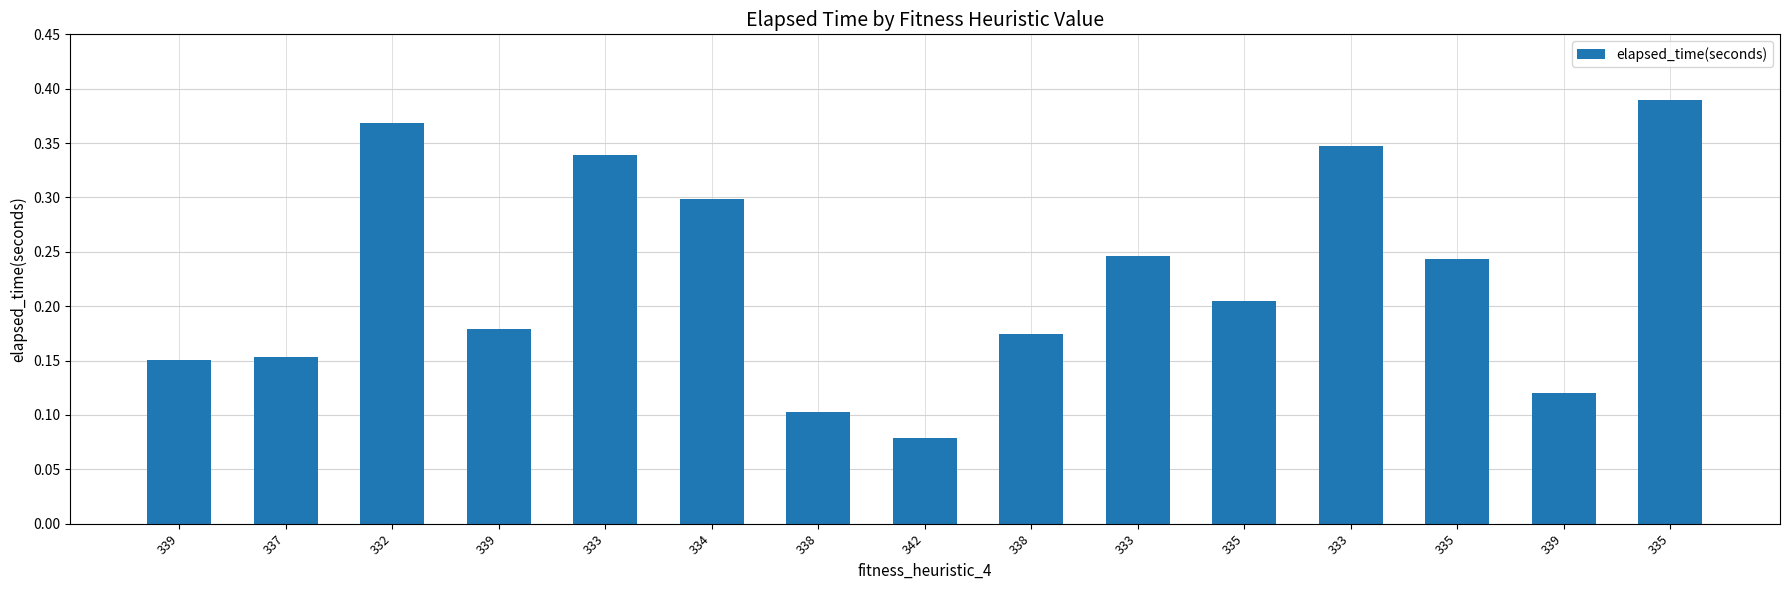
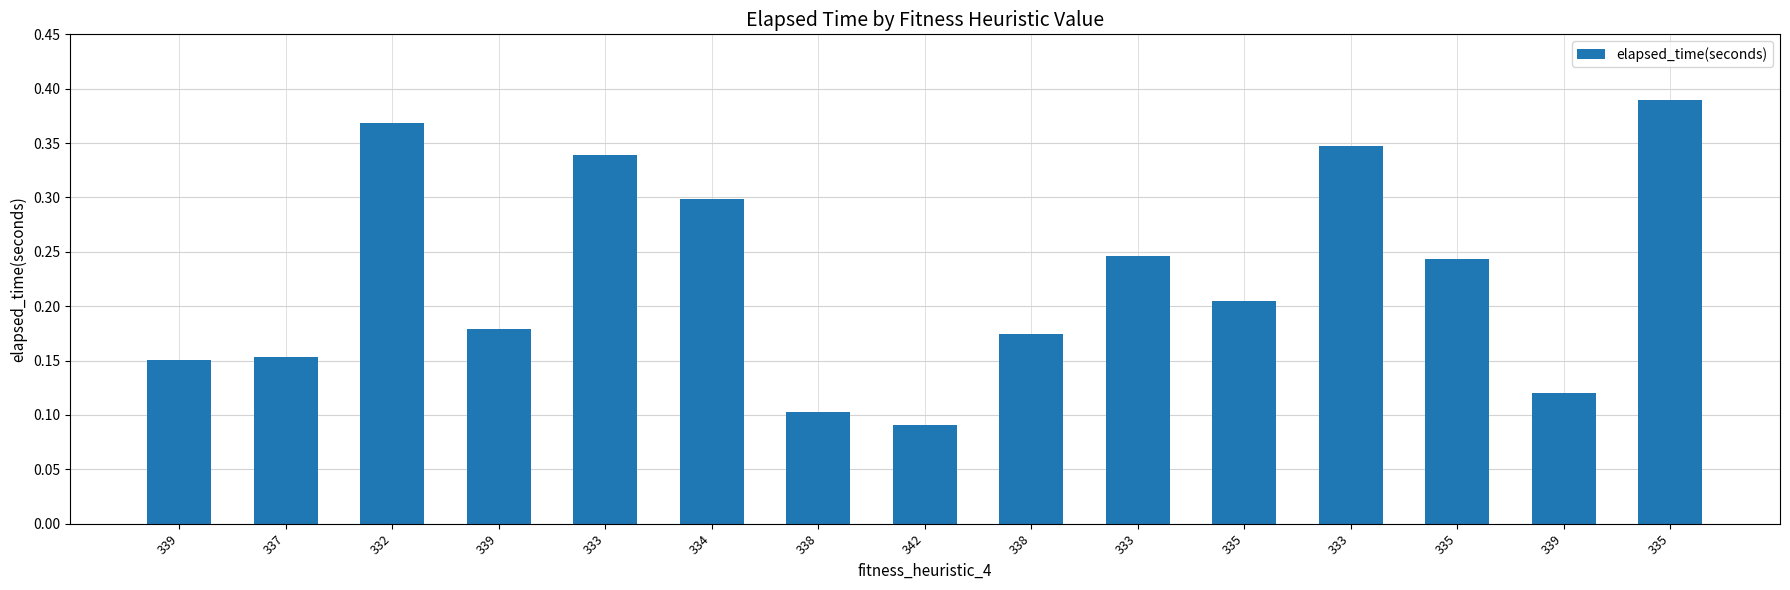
  {
    "337": 0.154,
    "332": 0.368,
    "334": 0.299,
-   "342": 0.079
+   "342": 0.091
  }
